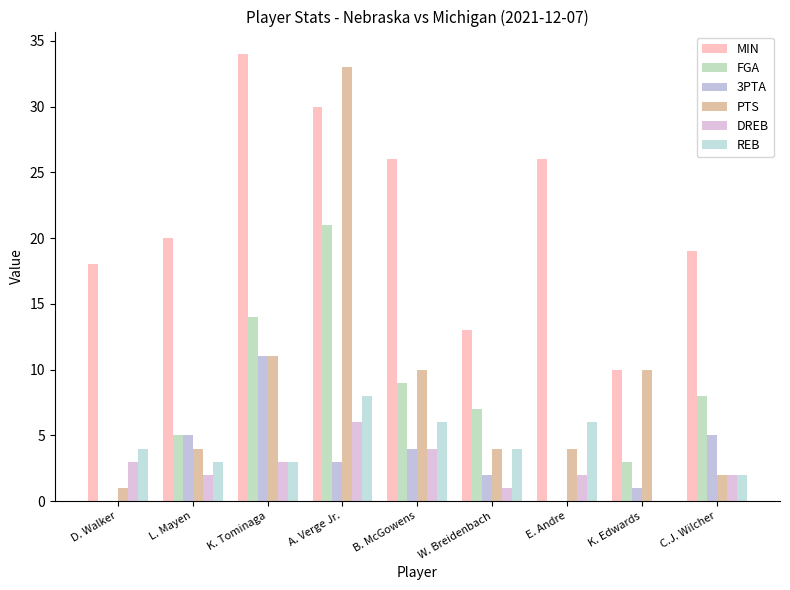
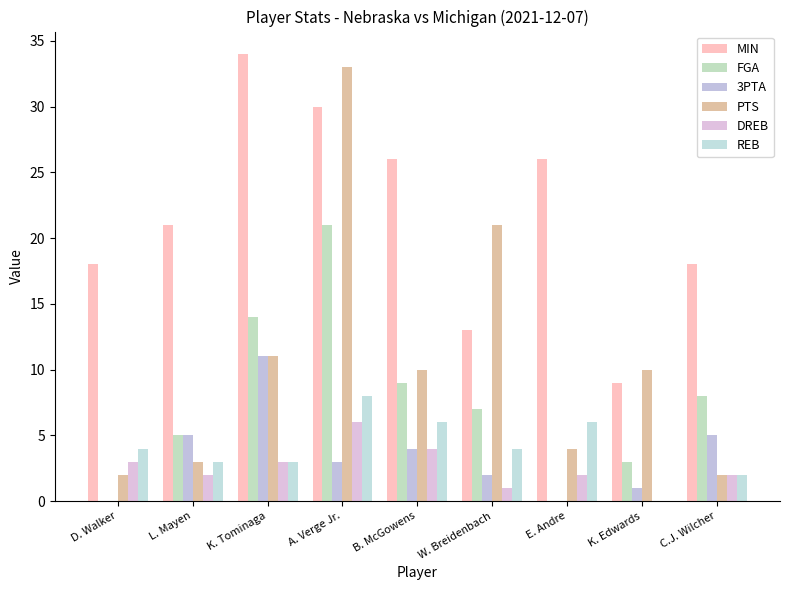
  {
    "MIN": {
      "D. Walker": 18,
-     "L. Mayen": 20,
+     "L. Mayen": 21,
      "K. Tominaga": 34,
      "A. Verge Jr.": 30,
      "B. McGowens": 26,
      "W. Breidenbach": 13,
      "E. Andre": 26,
-     "K. Edwards": 10,
-     "C.J. Wilcher": 19
+     "K. Edwards": 9,
+     "C.J. Wilcher": 18
    },
    "PTS": {
-     "D. Walker": 1,
-     "L. Mayen": 4,
+     "D. Walker": 2,
+     "L. Mayen": 3,
      "K. Tominaga": 11,
      "A. Verge Jr.": 33,
      "B. McGowens": 10,
-     "W. Breidenbach": 4,
+     "W. Breidenbach": 21,
      "E. Andre": 4,
      "K. Edwards": 10,
      "C.J. Wilcher": 2
    }
  }
